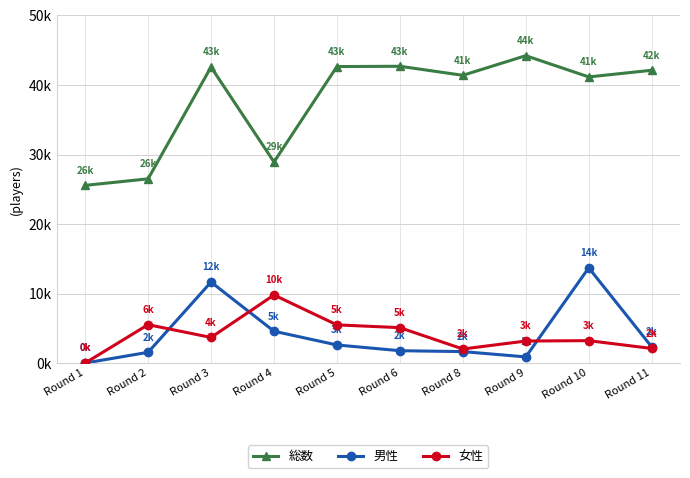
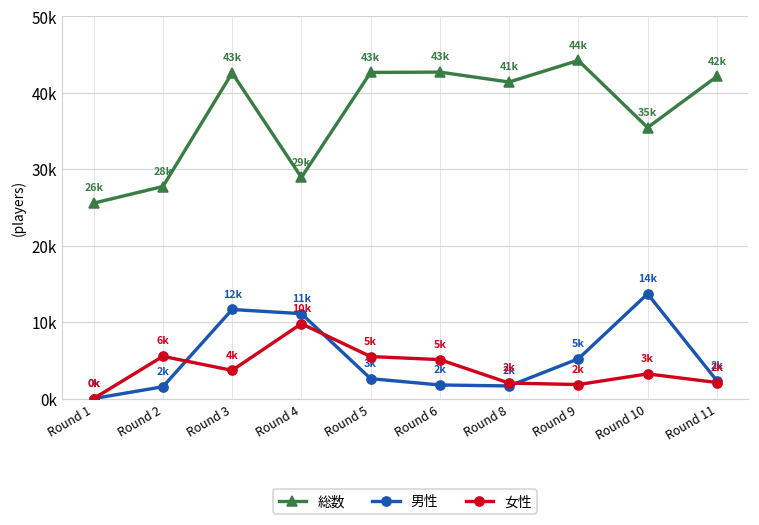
  {
    "総数": {
      "Round 1": "26k",
-     "Round 2": "26k",
+     "Round 2": "28k",
      "Round 3": "43k",
      "Round 4": "29k",
      "Round 5": "43k",
      "Round 6": "43k",
      "Round 8": "41k",
      "Round 9": "44k",
-     "Round 10": "41k",
+     "Round 10": "35k",
      "Round 11": "42k"
    },
    "男性": {
      "Round 2": "2k",
      "Round 3": "12k",
-     "Round 4": "5k",
+     "Round 4": "11k",
      "Round 6": "2k",
-     "Round 9": "1k",
+     "Round 9": "5k",
      "Round 10": "14k"
    },
    "女性": {
      "Round 2": "6k",
      "Round 3": "4k",
      "Round 4": "10k",
      "Round 5": "5k",
      "Round 6": "5k",
-     "Round 9": "3k",
+     "Round 9": "2k",
      "Round 10": "3k"
    }
  }
